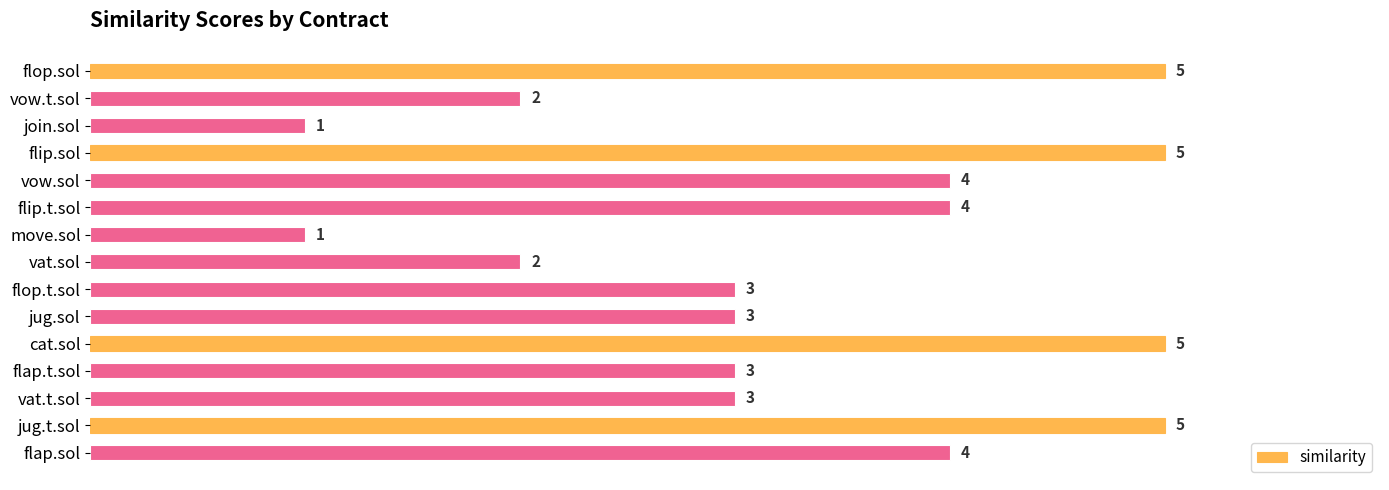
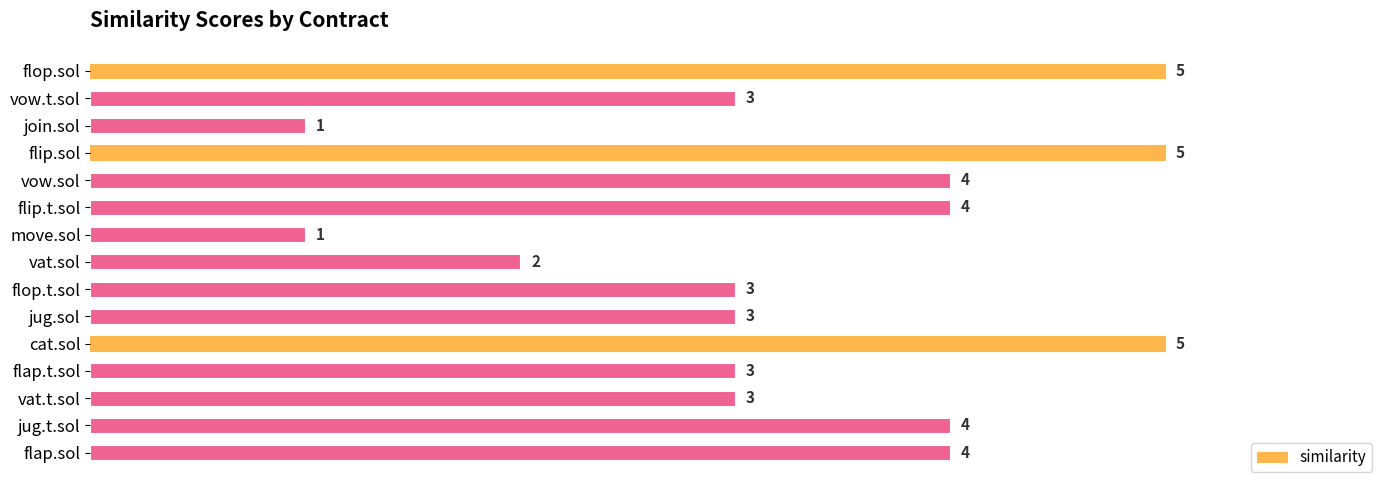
  {
    "flop.sol": 5,
-   "vow.t.sol": 2,
+   "vow.t.sol": 3,
    "join.sol": 1,
    "flip.sol": 5,
    "vow.sol": 4,
    "flip.t.sol": 4,
    "move.sol": 1,
    "vat.sol": 2,
    "flop.t.sol": 3,
    "jug.sol": 3,
    "cat.sol": 5,
    "flap.t.sol": 3,
    "vat.t.sol": 3,
-   "jug.t.sol": 5,
+   "jug.t.sol": 4,
    "flap.sol": 4
  }
